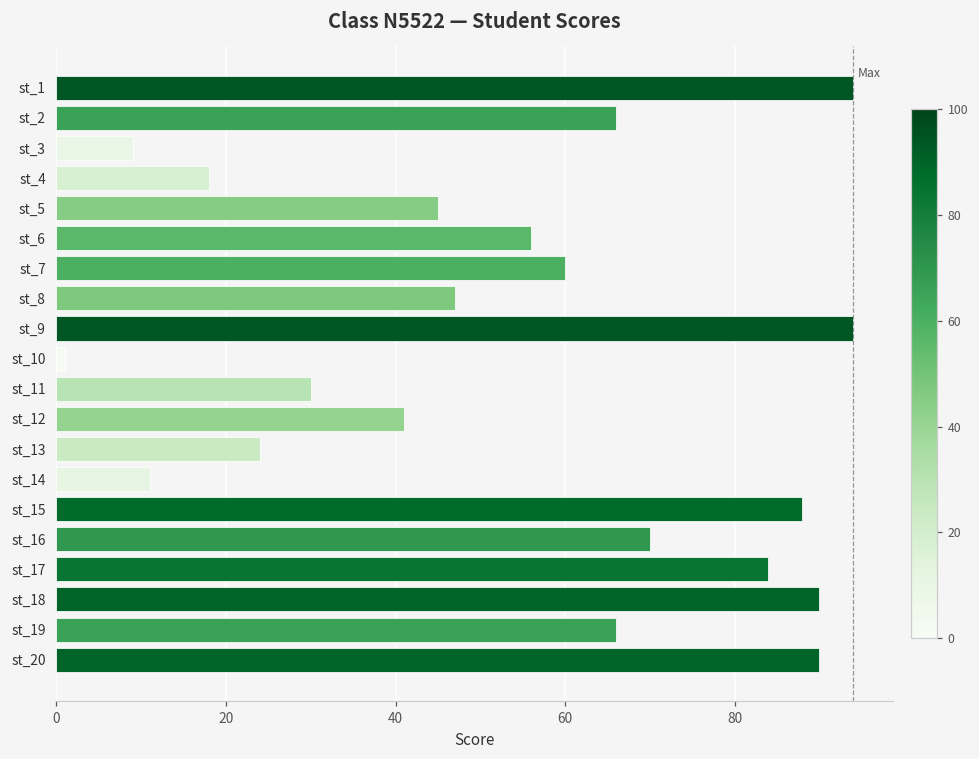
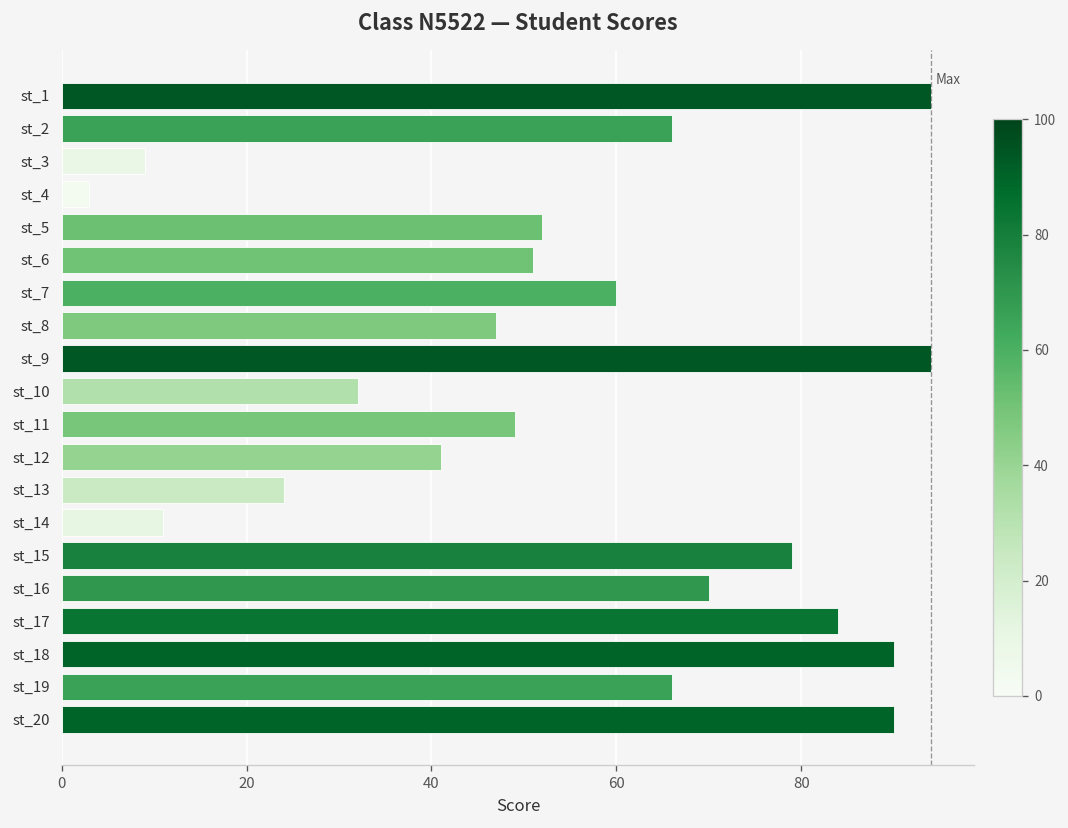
  {
    "st_1": 94,
    "st_2": 66,
    "st_3": 9,
-   "st_4": 18,
-   "st_5": 45,
-   "st_6": 56,
+   "st_4": 3,
+   "st_5": 52,
+   "st_6": 51,
    "st_7": 60,
    "st_8": 47,
    "st_9": 94,
-   "st_10": 1,
-   "st_11": 30,
+   "st_10": 32,
+   "st_11": 49,
    "st_12": 41,
    "st_13": 24,
    "st_14": 11,
-   "st_15": 88,
+   "st_15": 79,
    "st_16": 70,
    "st_17": 84,
    "st_18": 90,
    "st_19": 66,
    "st_20": 90
  }
